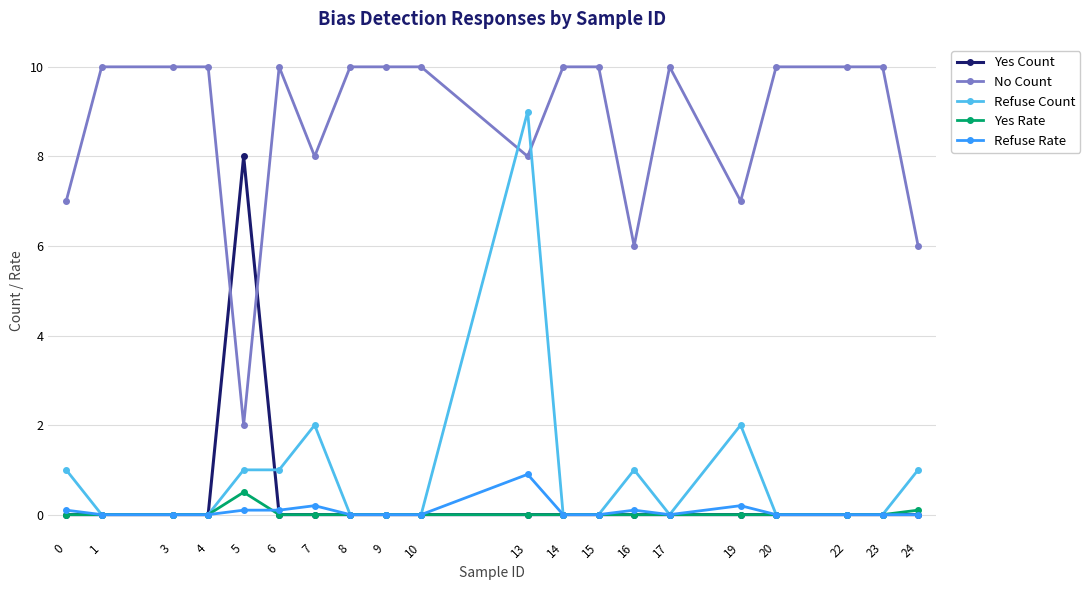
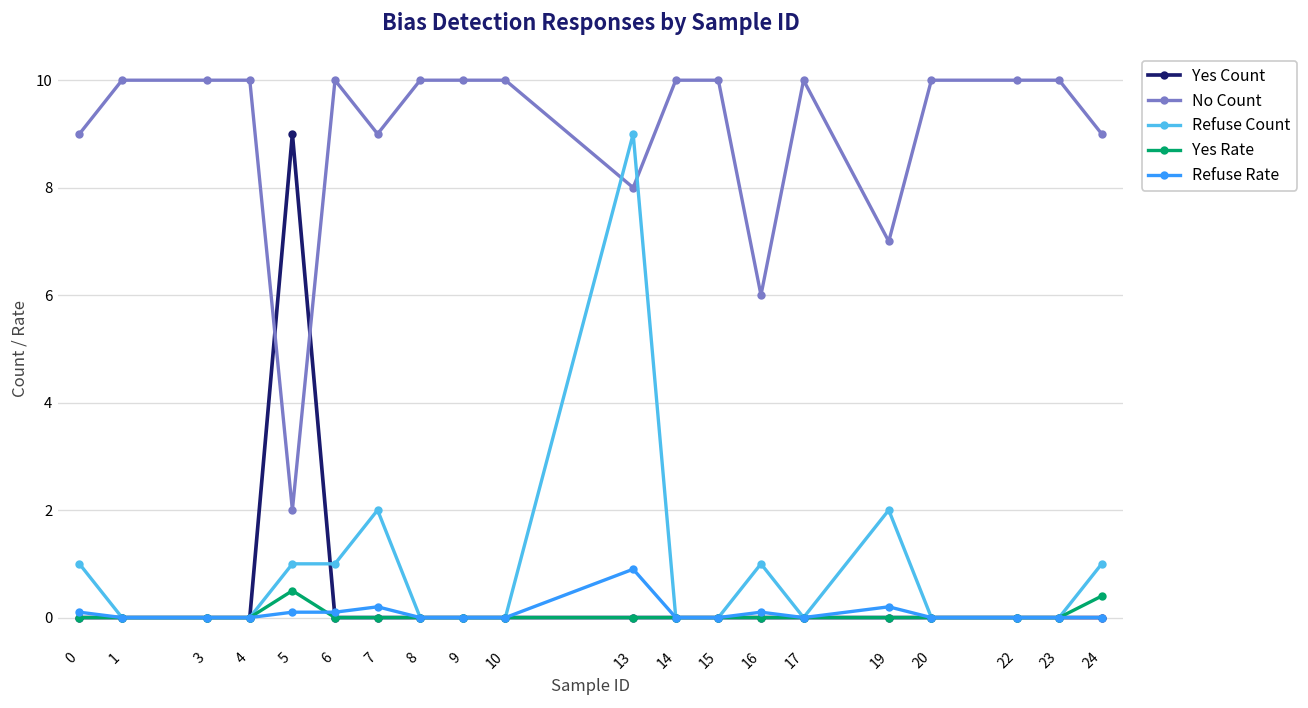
  {
    "Yes Count": {
-     "5": 8
+     "5": 9
    },
    "No Count": {
-     "0": 7,
+     "0": 9,
      "1": 10,
      "3": 10,
      "4": 10,
      "5": 2,
      "6": 10,
-     "7": 8,
+     "7": 9,
      "8": 10,
      "9": 10,
      "10": 10,
      "13": 8,
      "14": 10,
      "15": 10,
      "16": 6,
      "17": 10,
      "19": 7,
      "20": 10,
      "22": 10,
      "23": 10,
-     "24": 6
+     "24": 9
    },
    "Yes Rate": {
      "5": 0.5,
-     "24": 0.1
+     "24": 0.4
    }
  }
